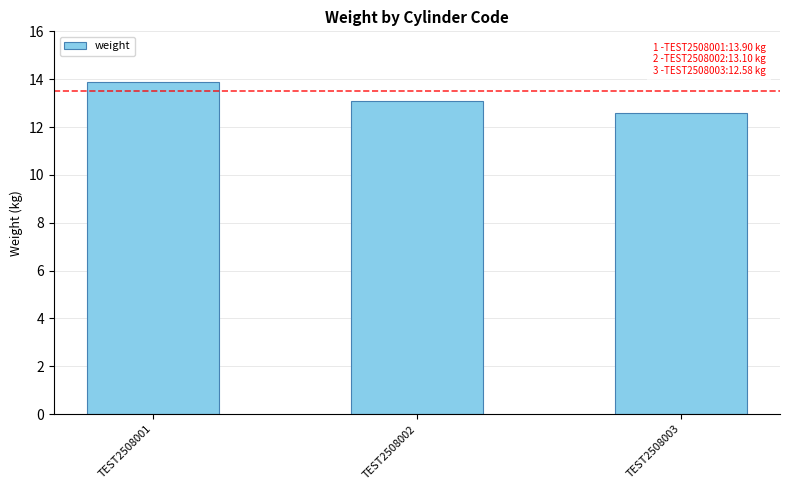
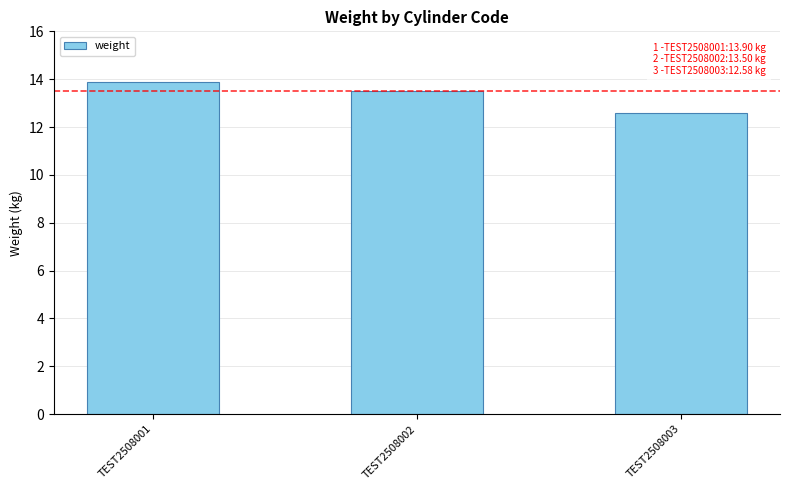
  {
-   "TEST2508002": 13.10
+   "TEST2508002": 13.50
  }
